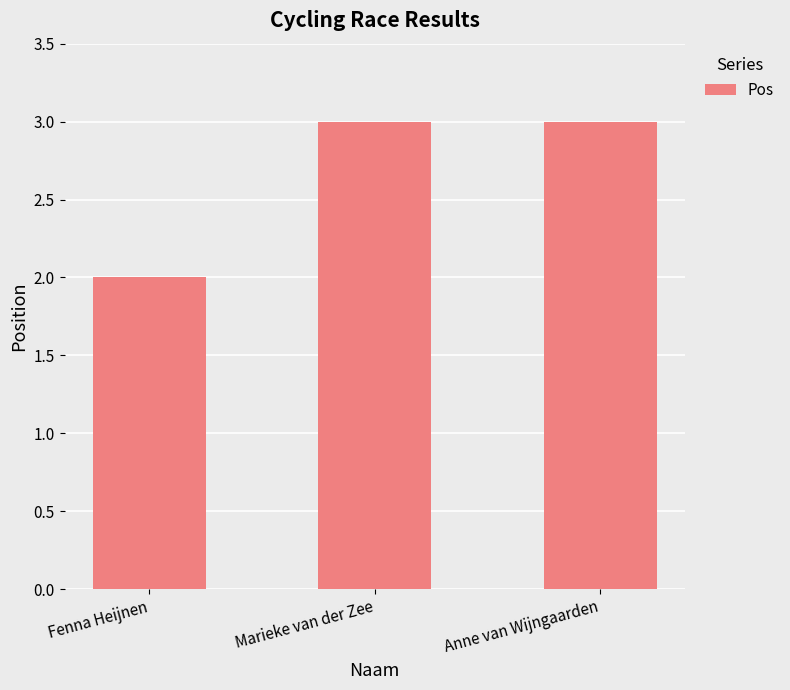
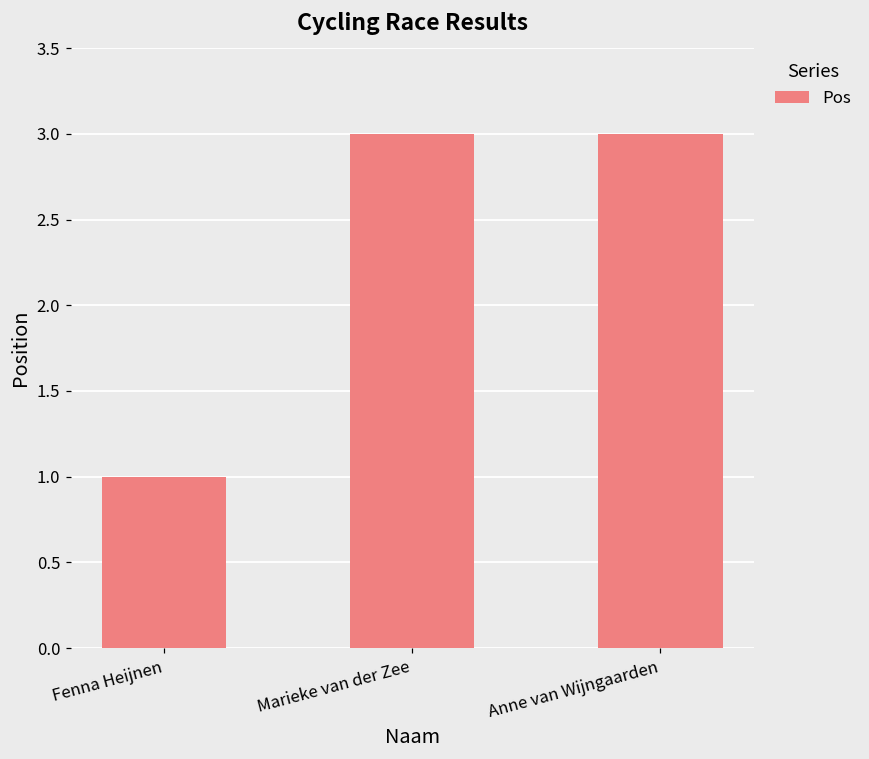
  {
-   "Fenna Heijnen": 2,
+   "Fenna Heijnen": 1,
    "Marieke van der Zee": 3,
    "Anne van Wijngaarden": 3
  }
